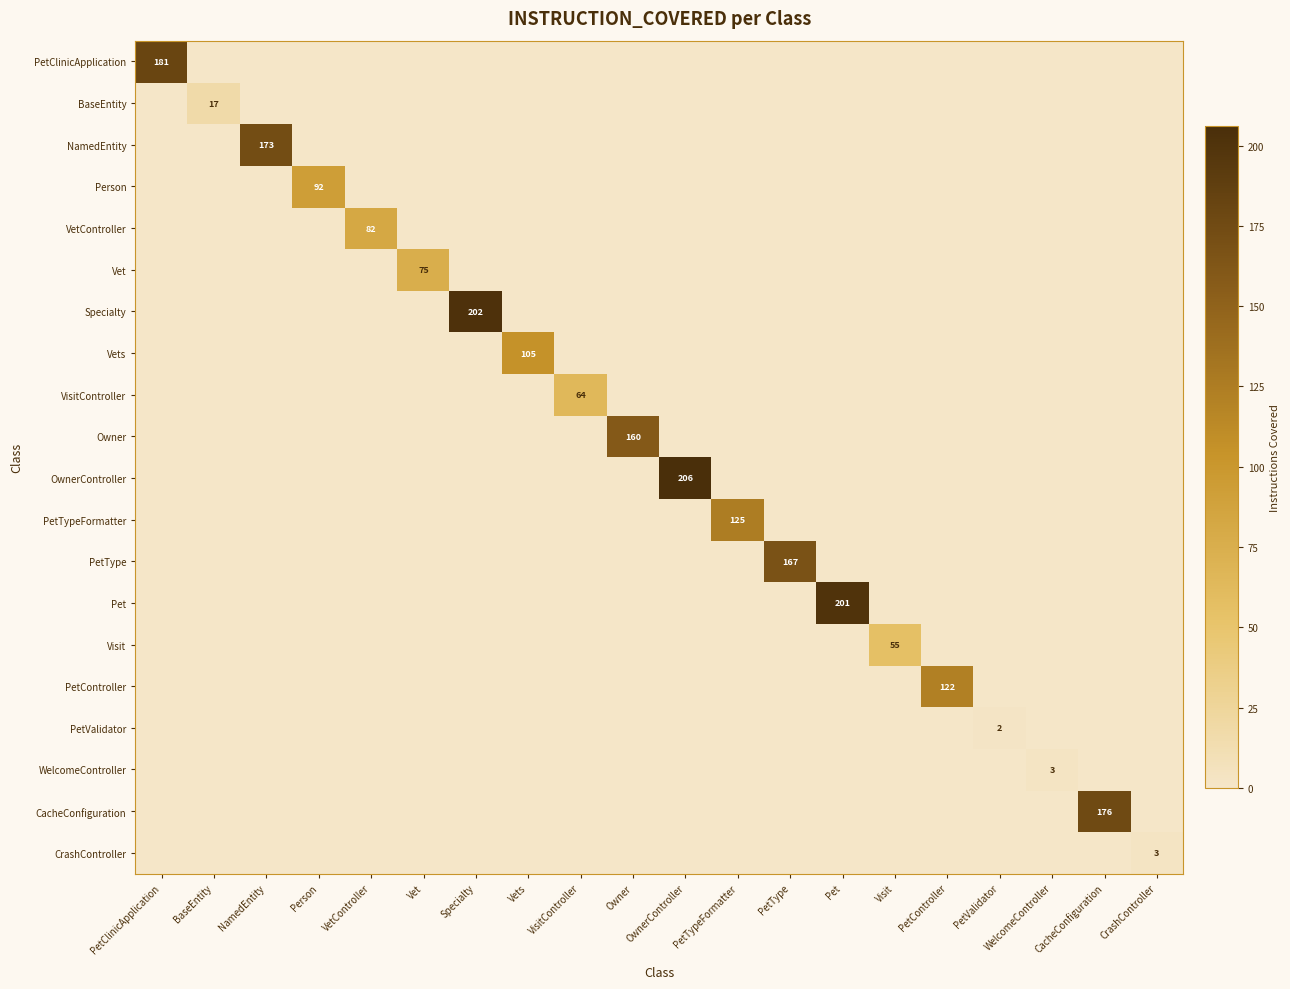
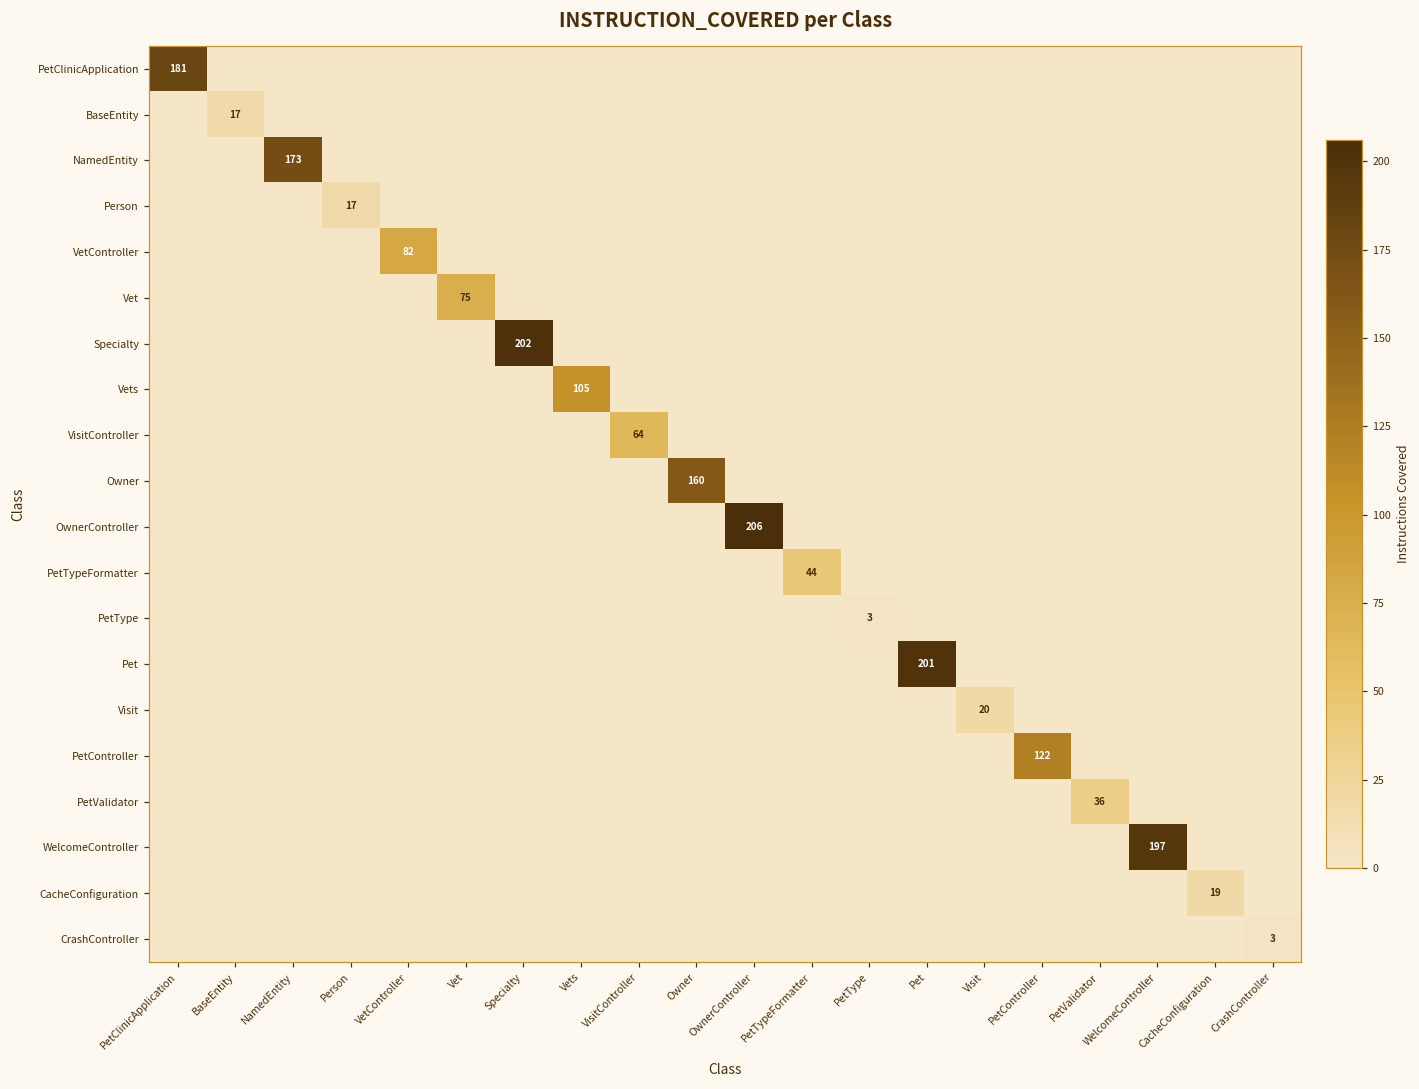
  {
    "PetClinicApplication": {
      "PetClinicApplication": 181
    },
    "BaseEntity": {
      "BaseEntity": 17
    },
    "NamedEntity": {
      "NamedEntity": 173
    },
    "Person": {
-     "Person": 92
+     "Person": 17
    },
    "VetController": {
      "VetController": 82
    },
    "Vet": {
      "Vet": 75
    },
    "Specialty": {
      "Specialty": 202
    },
    "Vets": {
      "Vets": 105
    },
    "VisitController": {
      "VisitController": 64
    },
    "Owner": {
      "Owner": 160
    },
    "OwnerController": {
      "OwnerController": 206
    },
    "PetTypeFormatter": {
-     "PetTypeFormatter": 125
+     "PetTypeFormatter": 44
    },
    "PetType": {
-     "PetType": 167
+     "PetType": 3
    },
    "Pet": {
      "Pet": 201
    },
    "Visit": {
-     "Visit": 55
+     "Visit": 20
    },
    "PetController": {
      "PetController": 122
    },
    "PetValidator": {
-     "PetValidator": 2
+     "PetValidator": 36
    },
    "WelcomeController": {
-     "WelcomeController": 3
+     "WelcomeController": 197
    },
    "CacheConfiguration": {
-     "CacheConfiguration": 176
+     "CacheConfiguration": 19
    },
    "CrashController": {
      "CrashController": 3
    }
  }
